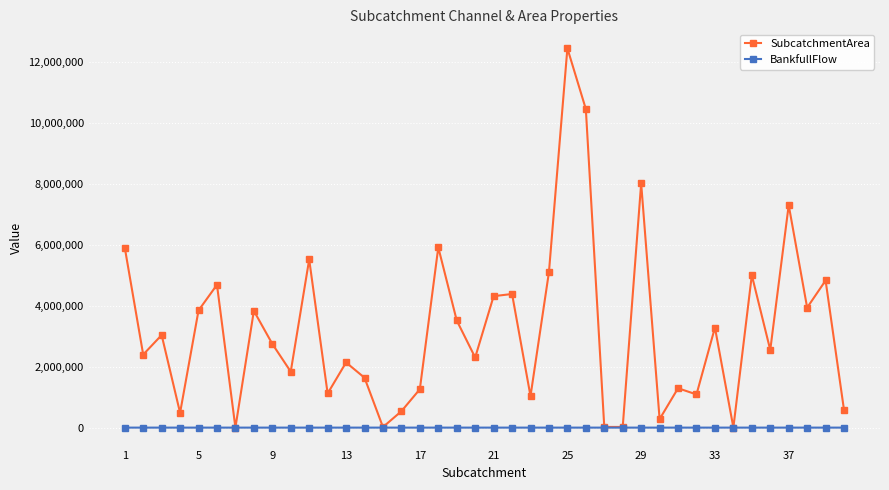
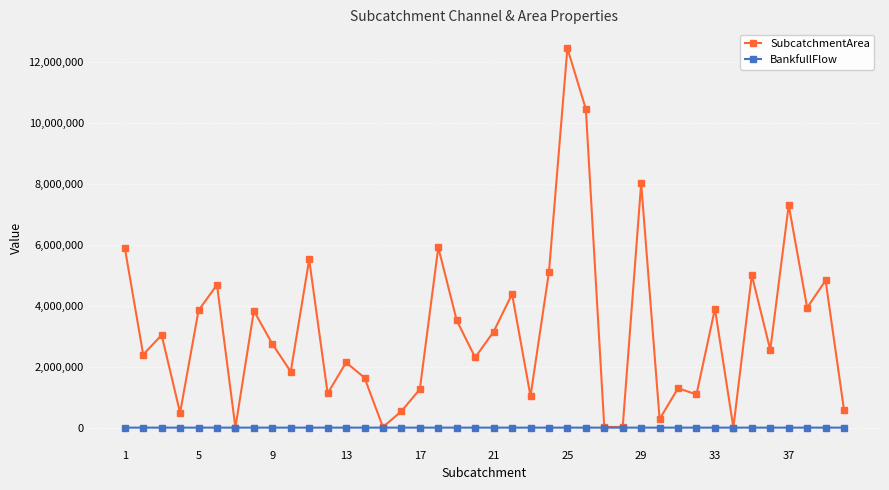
  {
    "SubcatchmentArea": {
      "1": "5,900,000",
      "5": "3,800,000",
      "9": "2,800,000",
      "13": "2,100,000",
      "17": "1,300,000",
-     "21": "4,300,000",
+     "21": "3,100,000",
      "25": "12,500,000",
      "29": "8,000,000",
-     "33": "3,300,000",
+     "33": "3,900,000",
      "37": "7,300,000"
    },
    "BankfullFlow": {
      "1": "0",
      "5": "0",
      "9": "0",
      "13": "0",
      "17": "0",
      "21": "0",
      "25": "0",
      "29": "0",
      "33": "0",
      "37": "0"
    }
  }
